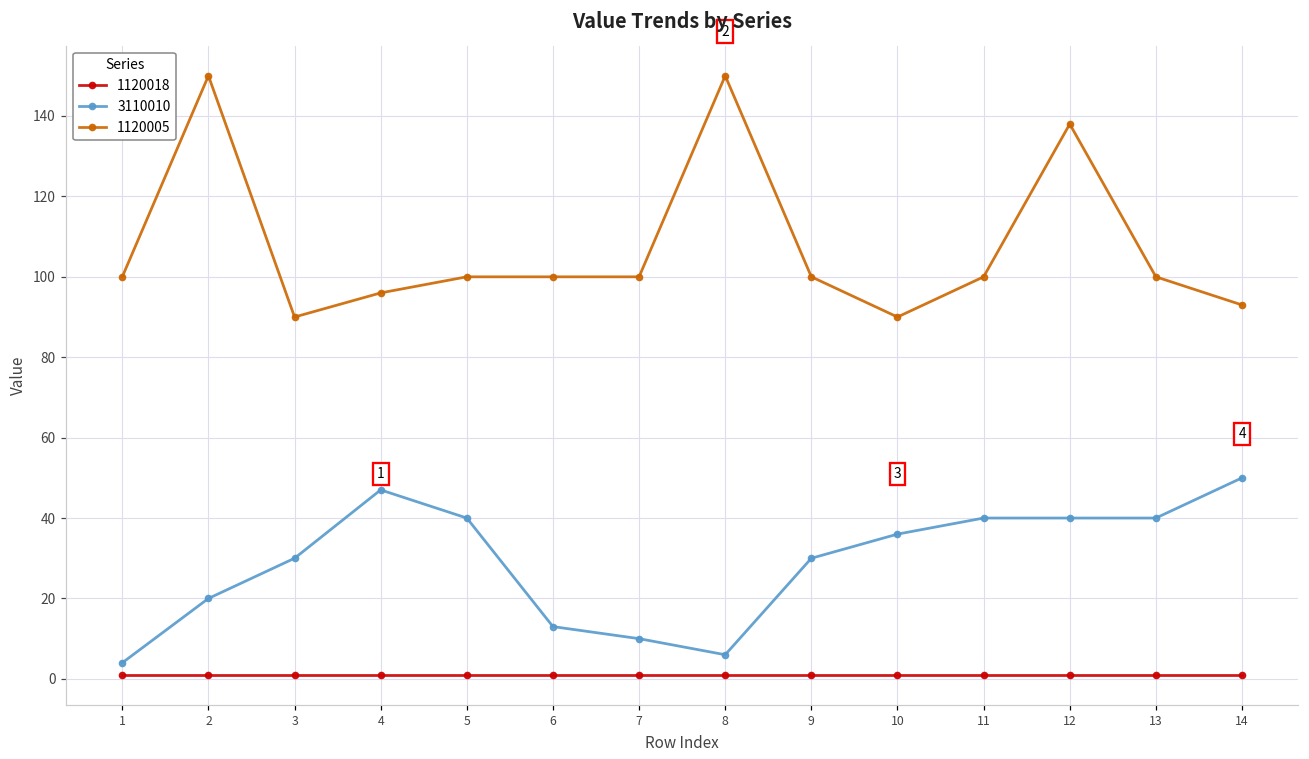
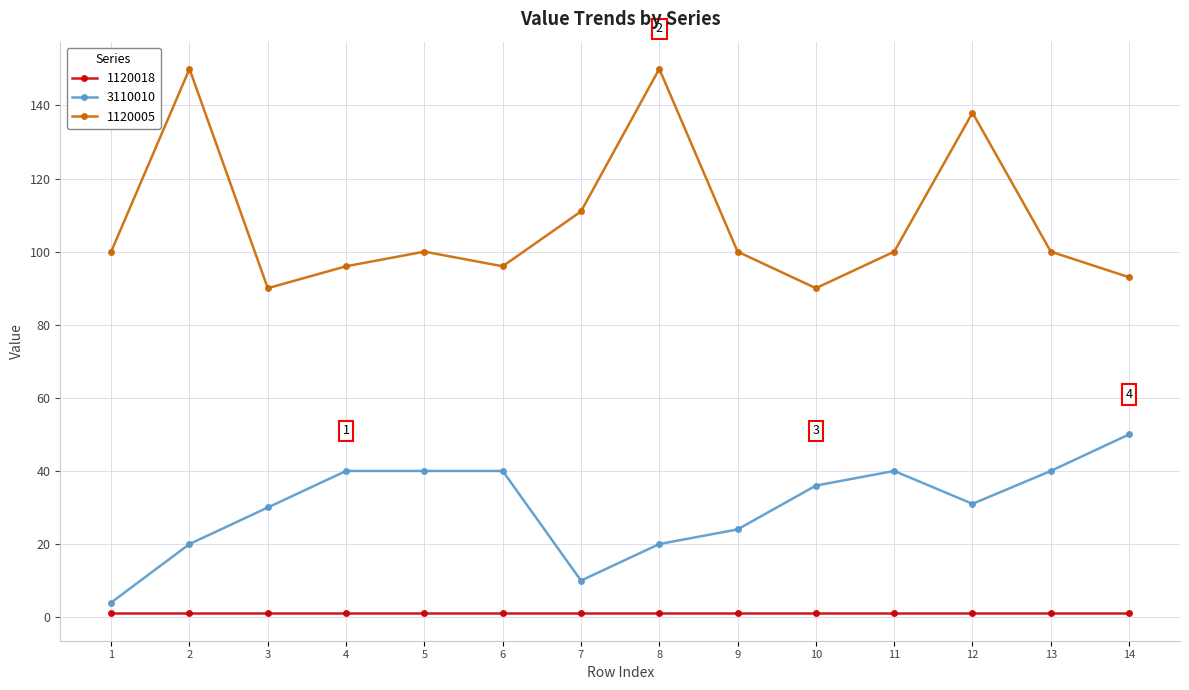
  {
    "1120018": {
      "1": 1,
      "2": 1,
      "3": 1,
      "4": 1,
      "5": 1,
      "6": 1,
      "7": 1,
      "8": 1,
      "9": 1,
      "10": 1,
      "11": 1,
      "12": 1,
      "13": 1,
      "14": 1
    },
    "3110010": {
      "1": 4,
      "2": 20,
      "3": 30,
-     "4": 47,
+     "4": 40,
      "5": 40,
-     "6": 13,
+     "6": 40,
      "7": 10,
-     "8": 6,
-     "9": 30,
+     "8": 20,
+     "9": 24,
      "10": 36,
      "11": 40,
-     "12": 40,
+     "12": 31,
      "13": 40,
      "14": 50
    },
    "1120005": {
      "1": 100,
      "2": 150,
      "3": 90,
      "4": 96,
      "5": 100,
-     "6": 100,
-     "7": 100,
+     "6": 96,
+     "7": 111,
      "8": 150,
      "9": 100,
      "10": 90,
      "11": 100,
      "12": 138,
      "13": 100,
      "14": 93
    }
  }
